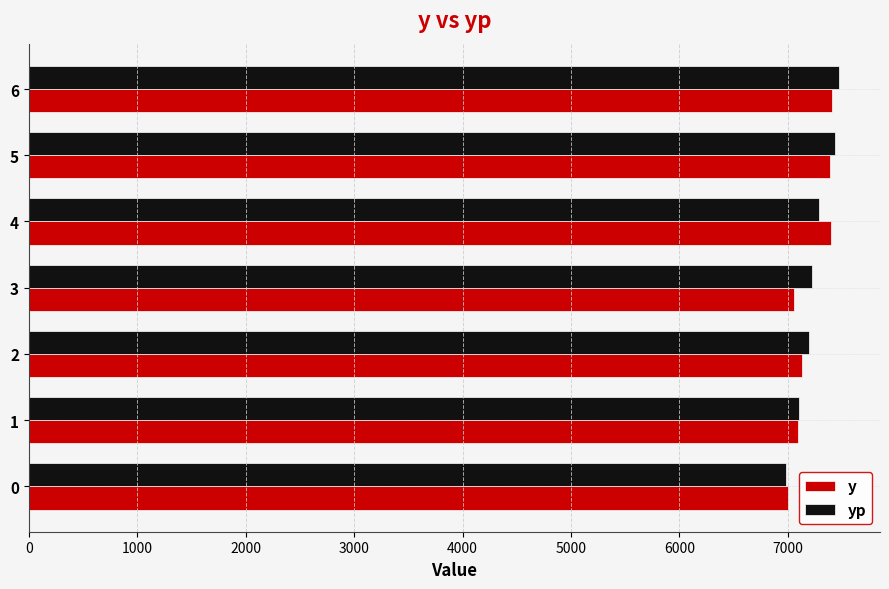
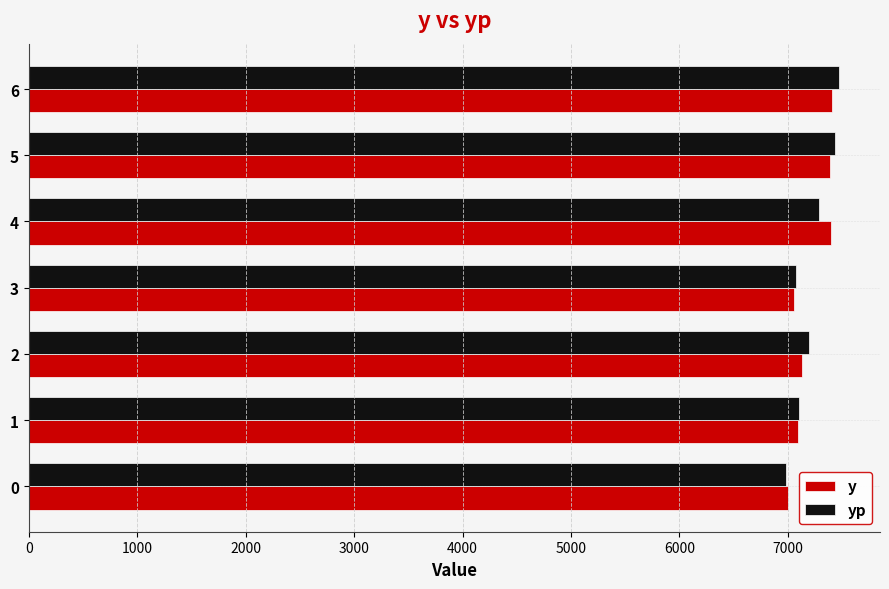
  {
    "y": {
      "6": 7410,
      "5": 7380,
      "4": 7400,
      "3": 7060,
      "2": 7130,
      "1": 7100,
      "0": 7000
    },
    "yp": {
      "6": 7480,
      "5": 7440,
      "4": 7280,
-     "3": 7220,
+     "3": 7080,
      "2": 7190,
      "1": 7100,
      "0": 6980
    }
  }
